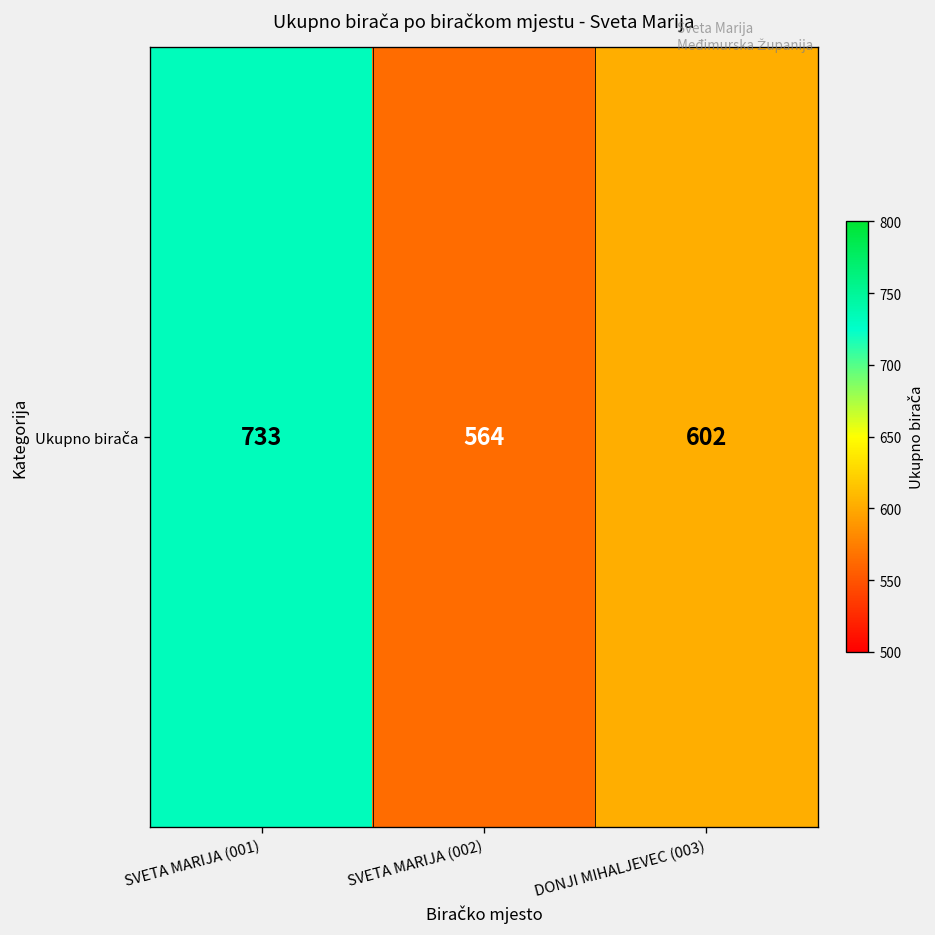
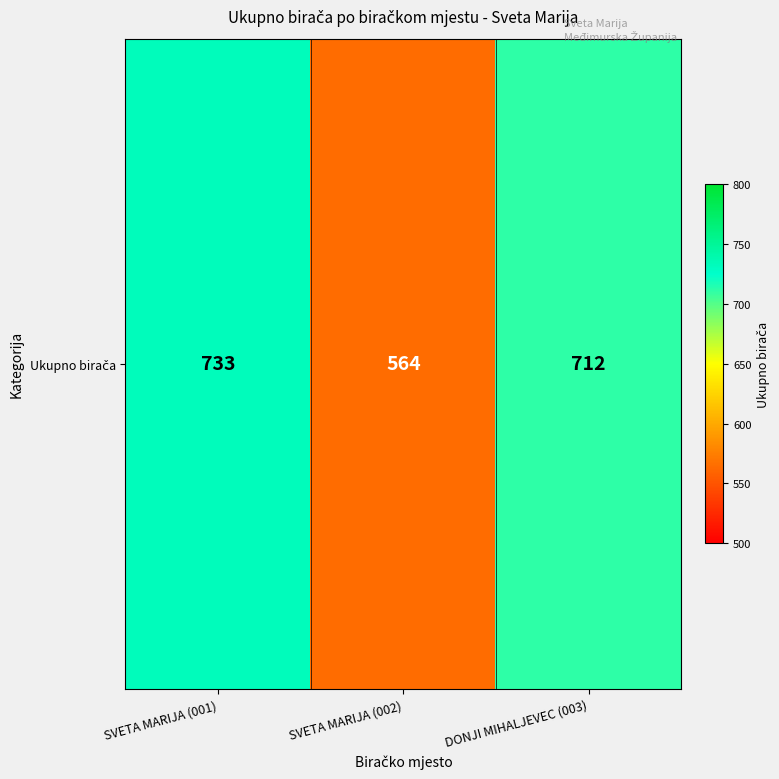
  {
    "Ukupno birača": {
      "SVETA MARIJA (001)": 733,
      "SVETA MARIJA (002)": 564,
-     "DONJI MIHALJEVEC (003)": 602
+     "DONJI MIHALJEVEC (003)": 712
    }
  }
